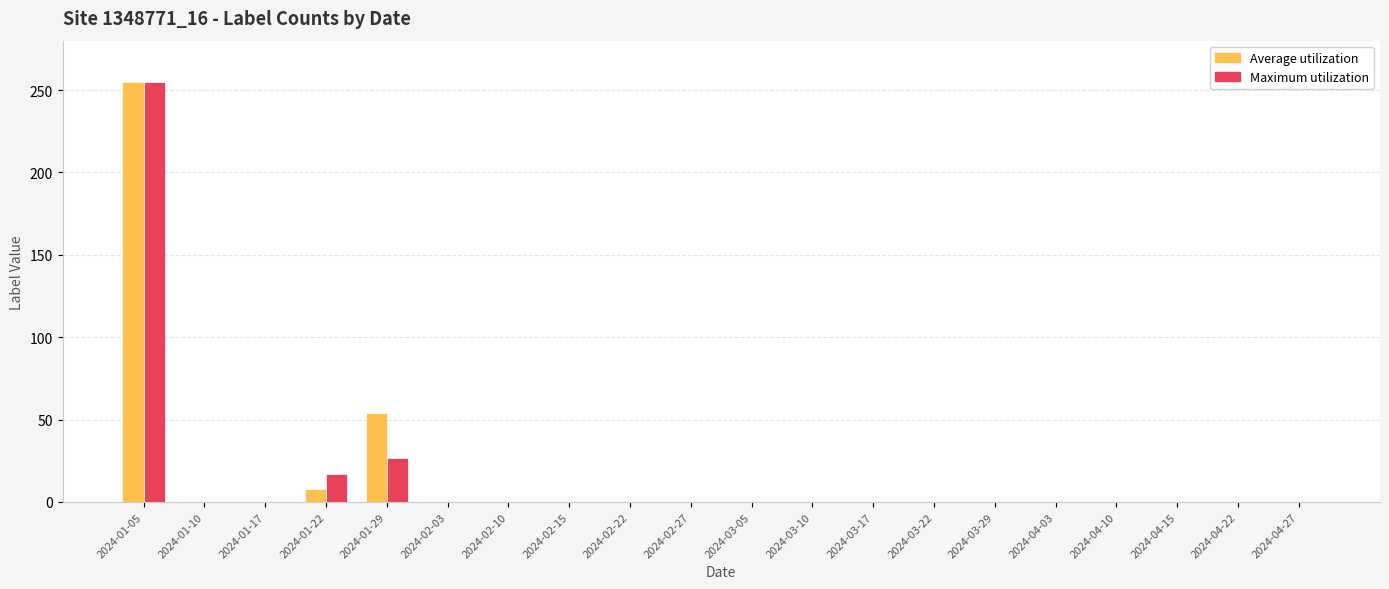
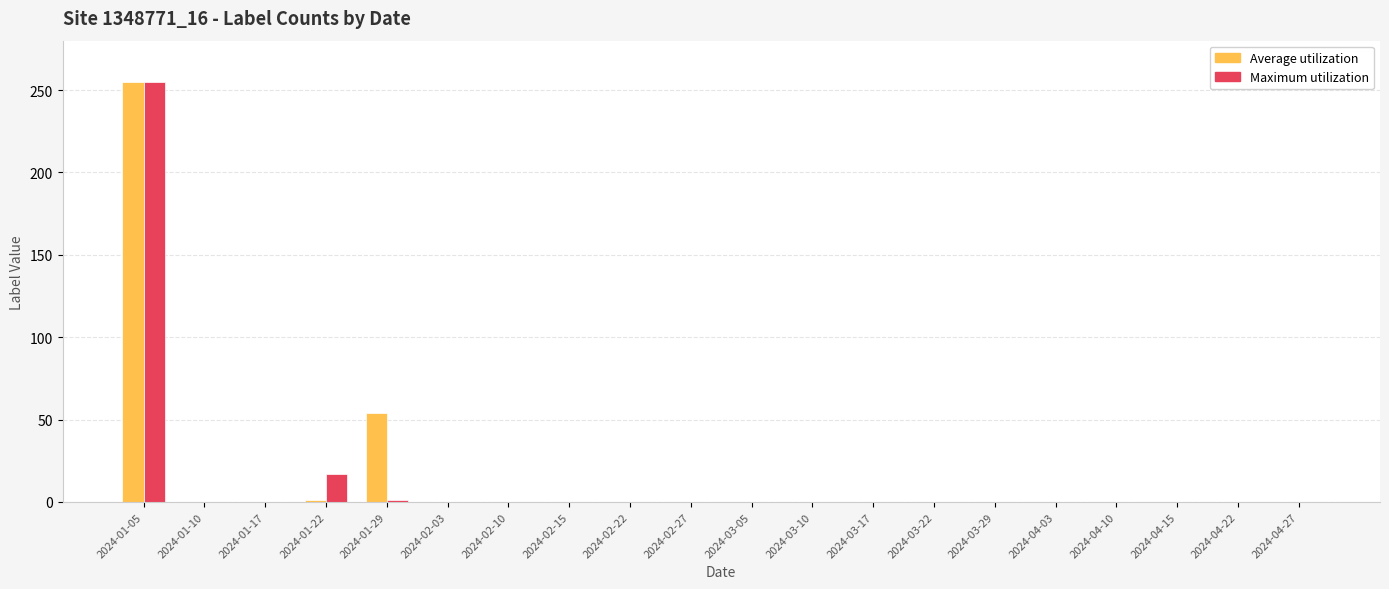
  {
    "Average utilization": {
      "2024-01-05": 255,
      "2024-01-10": 0,
      "2024-01-17": 0,
-     "2024-01-22": 8,
+     "2024-01-22": 1,
      "2024-01-29": 54,
      "2024-02-03": 0,
      "2024-02-10": 0,
      "2024-02-15": 0,
      "2024-02-22": 0,
      "2024-02-27": 0,
      "2024-03-05": 0,
      "2024-03-10": 0,
      "2024-03-17": 0,
      "2024-03-22": 0,
      "2024-03-29": 0,
      "2024-04-03": 0,
      "2024-04-10": 0,
      "2024-04-15": 0,
      "2024-04-22": 0,
      "2024-04-27": 0
    },
    "Maximum utilization": {
      "2024-01-05": 255,
      "2024-01-10": 0,
      "2024-01-17": 0,
      "2024-01-22": 17,
-     "2024-01-29": 27,
+     "2024-01-29": 1,
      "2024-02-03": 0,
      "2024-02-10": 0,
      "2024-02-15": 0,
      "2024-02-22": 0,
      "2024-02-27": 0,
      "2024-03-05": 0,
      "2024-03-10": 0,
      "2024-03-17": 0,
      "2024-03-22": 0,
      "2024-03-29": 0,
      "2024-04-03": 0,
      "2024-04-10": 0,
      "2024-04-15": 0,
      "2024-04-22": 0,
      "2024-04-27": 0
    }
  }
